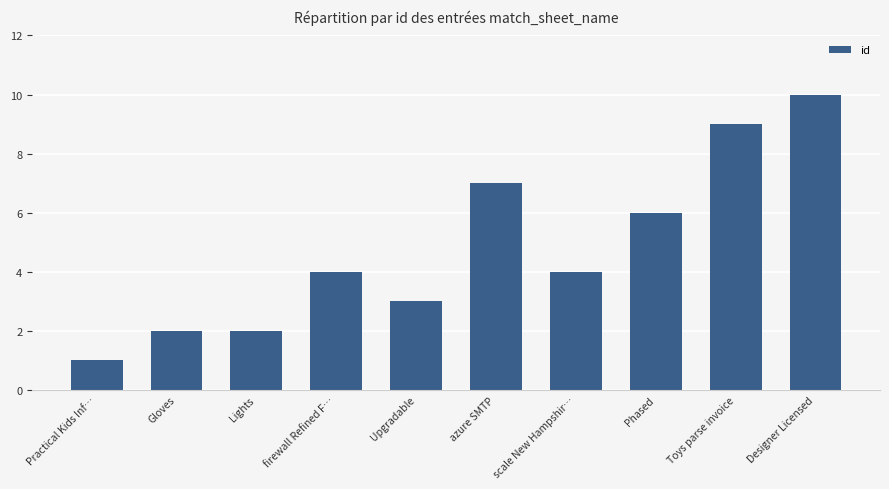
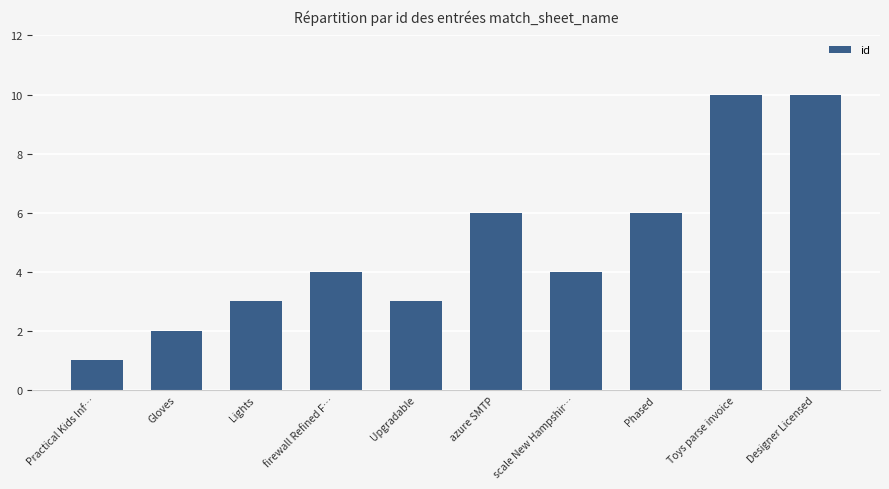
  {
    "Practical Kids Inf…": 1,
    "Gloves": 2,
-   "Lights": 2,
+   "Lights": 3,
    "firewall Refined F…": 4,
    "Upgradable": 3,
-   "azure SMTP": 7,
+   "azure SMTP": 6,
    "scale New Hampshir…": 4,
    "Phased": 6,
-   "Toys parse invoice": 9,
+   "Toys parse invoice": 10,
    "Designer Licensed": 10
  }
